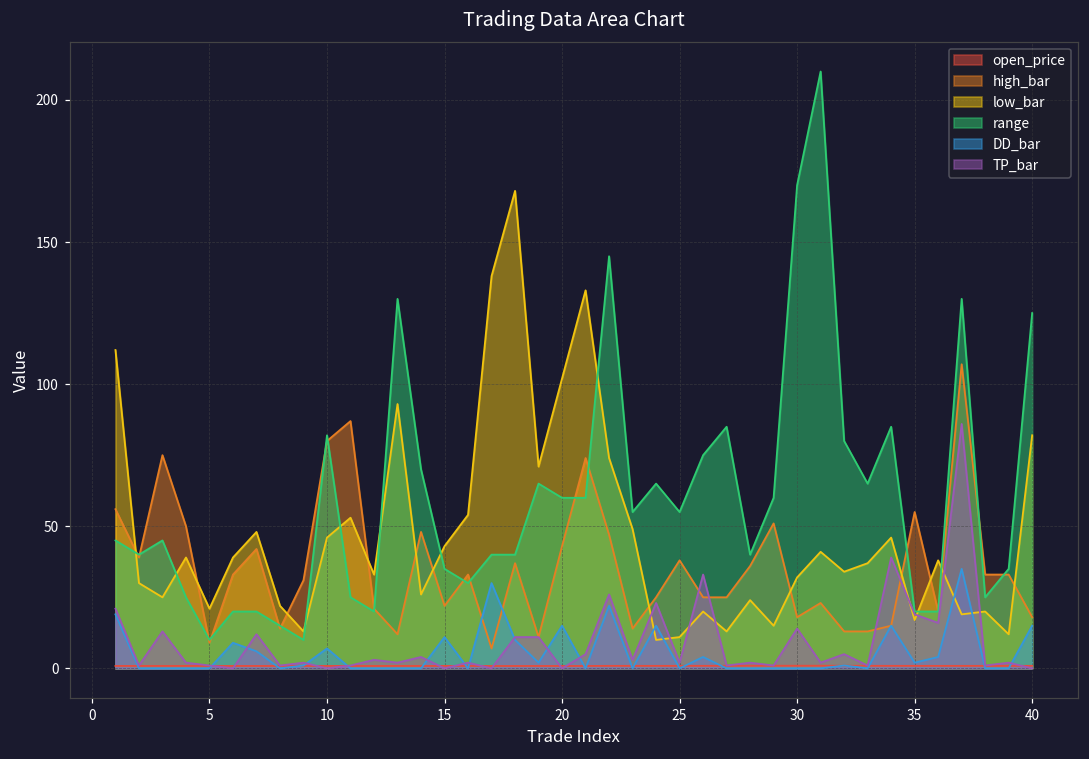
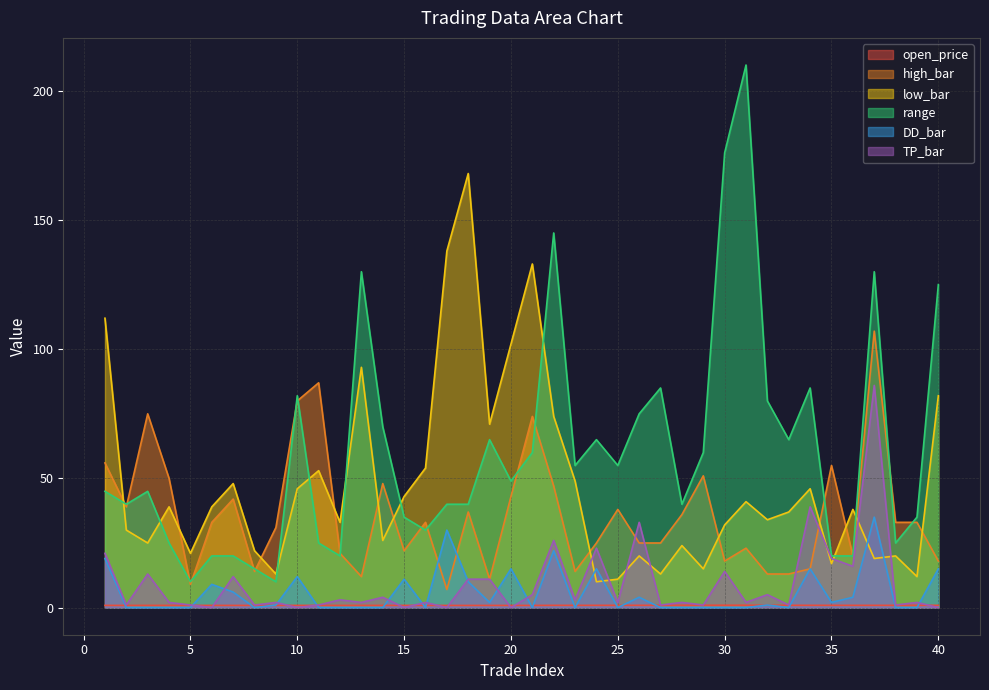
  {
    "range": {
      "10": 82,
      "15": 35,
-     "20": 60,
+     "20": 49,
      "25": 55,
-     "30": 170,
+     "30": 176,
      "35": 20,
      "40": 125
    },
    "DD_bar": {
-     "10": 7,
+     "10": 12,
      "15": 11,
      "20": 15,
      "35": 2,
      "40": 15
    },
    "TP_bar": {
      "25": 2,
      "30": 14,
      "35": 19
    }
  }
